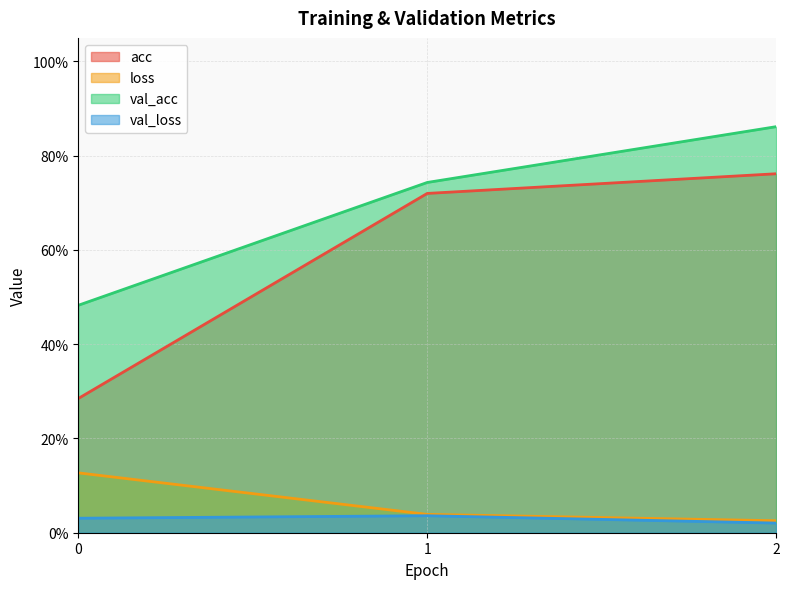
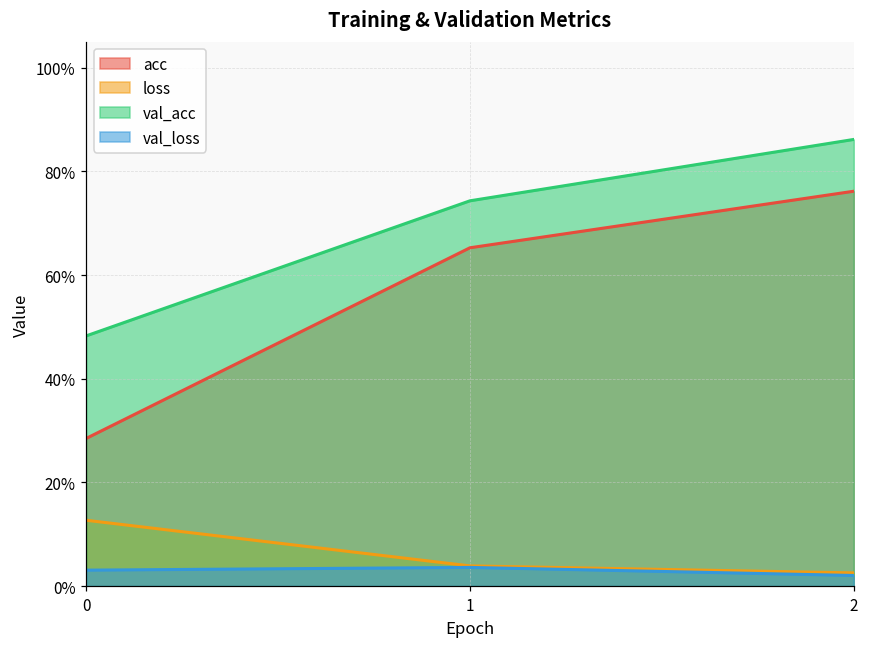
  {
    "acc": {
      "0": "28%",
-     "1": "72%",
+     "1": "65%",
      "2": "76%"
    },
    "loss": {
      "0": "13%"
    },
    "val_acc": {
      "0": "48%",
      "1": "74%",
      "2": "86%"
    },
    "val_loss": {
      "0": "3%"
    }
  }
